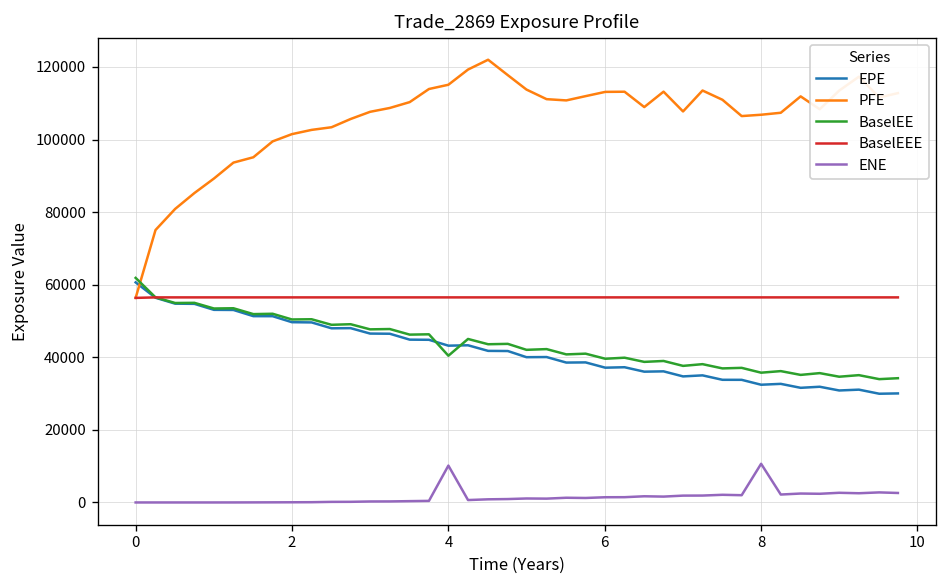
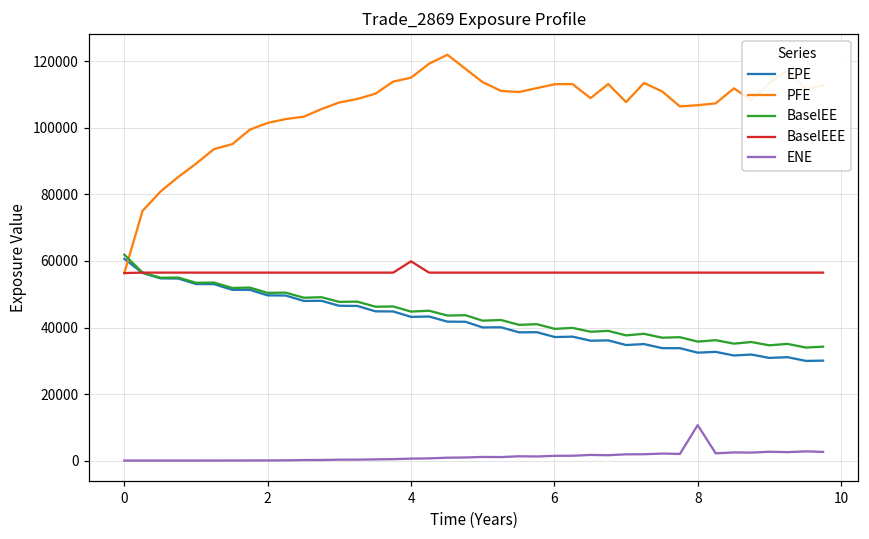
  {
    "EPE": {
      "0": 61000,
      "4": 43000,
      "8": 32000
    },
    "PFE": {
      "2": 101000,
      "4": 115000,
      "8": 107000
    },
    "BaselEE": {
      "0": 62000,
-     "4": 40000,
+     "4": 45000,
      "8": 36000
    },
    "BaselEEE": {
      "2": 57000,
-     "4": 57000,
+     "4": 60000,
      "8": 57000
    },
    "ENE": {
      "0": 0,
      "2": 0,
-     "4": 10000,
+     "4": 1000,
      "8": 11000
    }
  }
